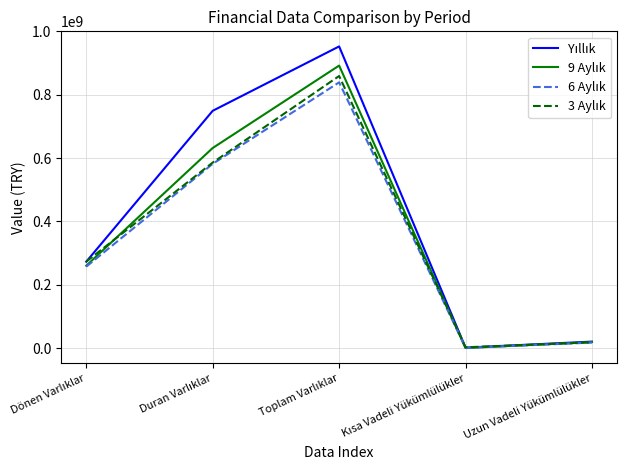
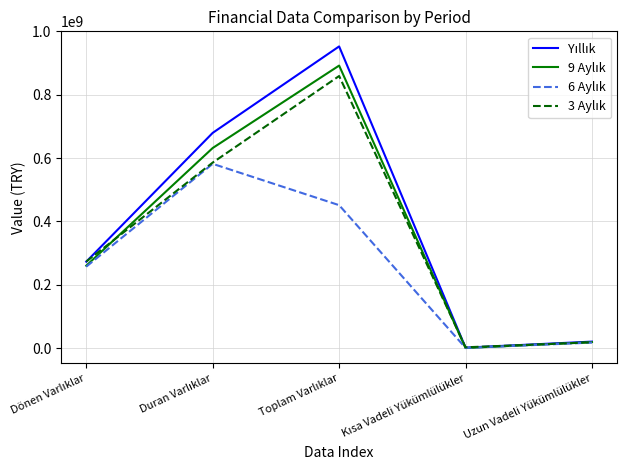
  {
    "Yıllık": {
-     "Duran Varlıklar": 750000000,
+     "Duran Varlıklar": 680000000,
      "Toplam Varlıklar": 950000000
    },
    "6 Aylık": {
-     "Toplam Varlıklar": 840000000
+     "Toplam Varlıklar": 450000000
    }
  }
